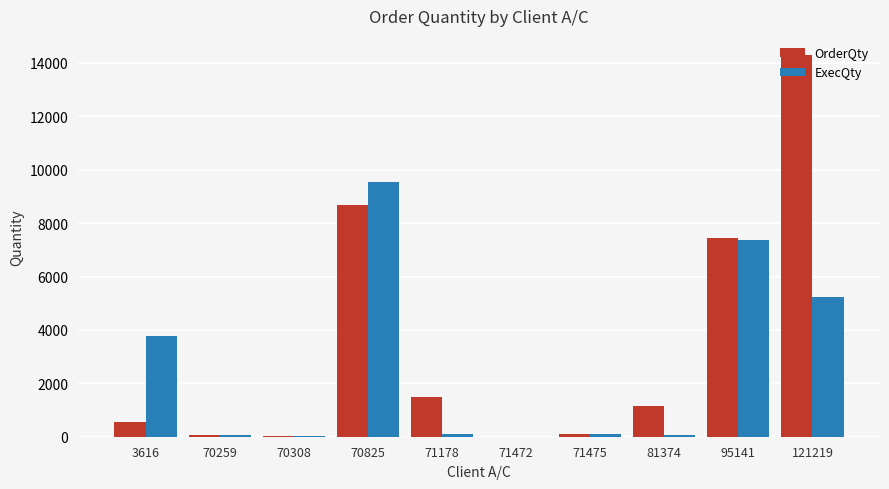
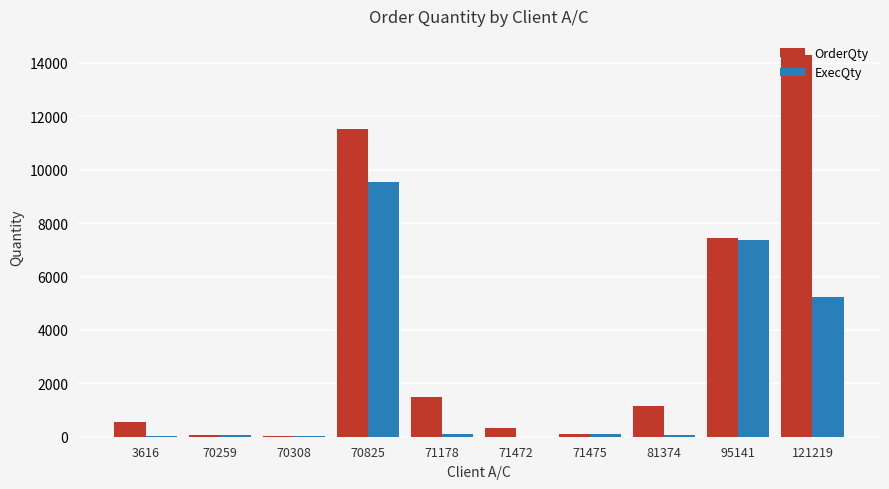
  {
    "OrderQty": {
      "3616": 600,
-     "70825": 8700,
+     "70825": 11500,
      "71178": 1500,
-     "71472": 0,
+     "71472": 300,
      "71475": 100,
      "81374": 1200,
      "95141": 7400,
      "121219": 14300
    },
    "ExecQty": {
-     "3616": 3800,
+     "3616": 0,
      "70825": 9500,
      "71178": 100,
      "71475": 100,
      "95141": 7400,
      "121219": 5200
    }
  }
